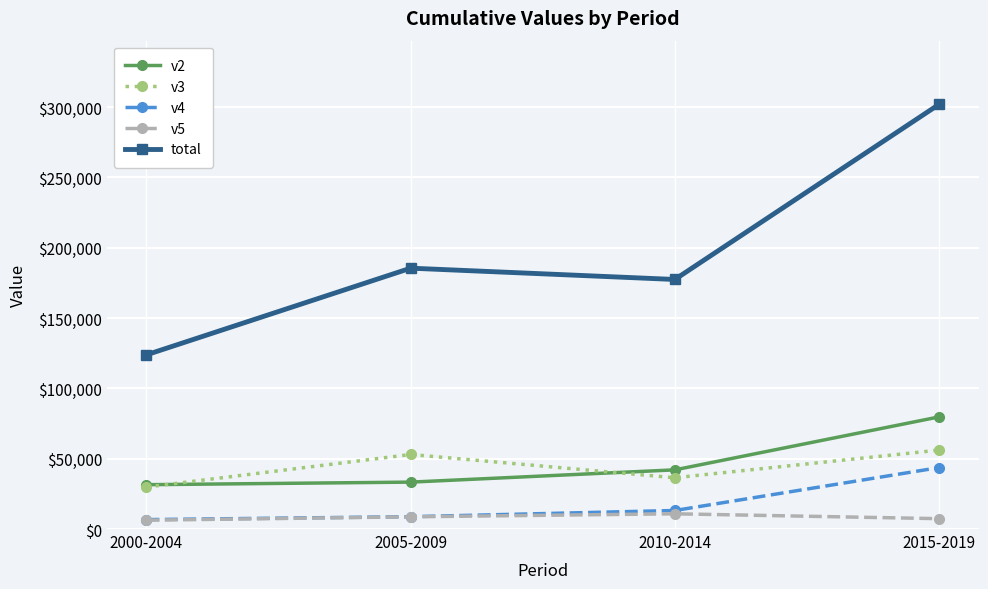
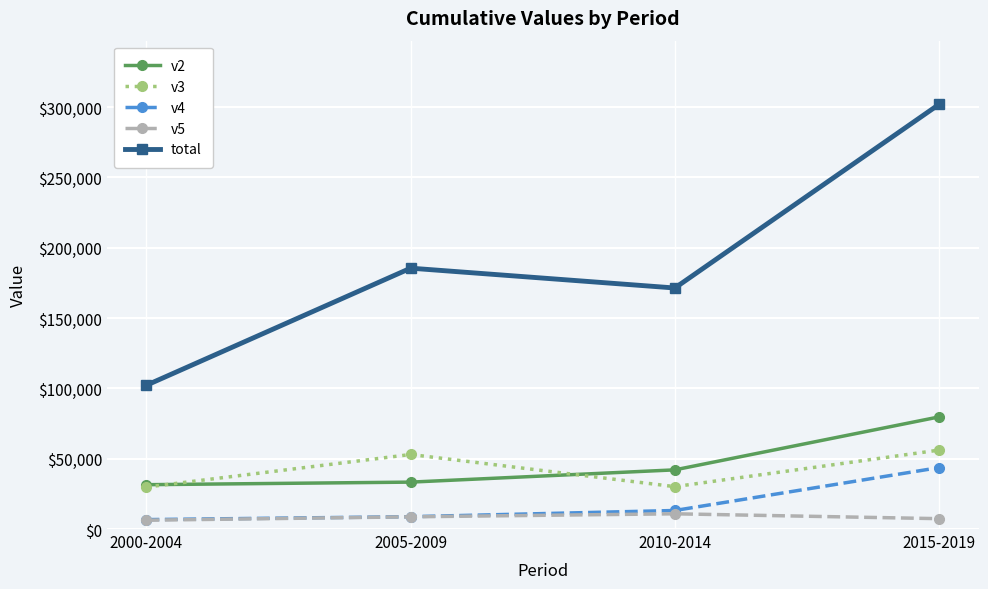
  {
    "v2": {
      "2005-2009": "$33,000",
      "2010-2014": "$42,000",
      "2015-2019": "$80,000"
    },
    "v3": {
      "2005-2009": "$53,000",
-     "2010-2014": "$36,000",
+     "2010-2014": "$30,000",
      "2015-2019": "$56,000"
    },
    "v4": {
      "2010-2014": "$13,000",
      "2015-2019": "$44,000"
    },
    "v5": {
      "2010-2014": "$11,000",
      "2015-2019": "$7,000"
    },
    "total": {
-     "2000-2004": "$124,000",
+     "2000-2004": "$102,000",
      "2005-2009": "$185,000",
-     "2010-2014": "$177,000",
+     "2010-2014": "$171,000",
      "2015-2019": "$302,000"
    }
  }
